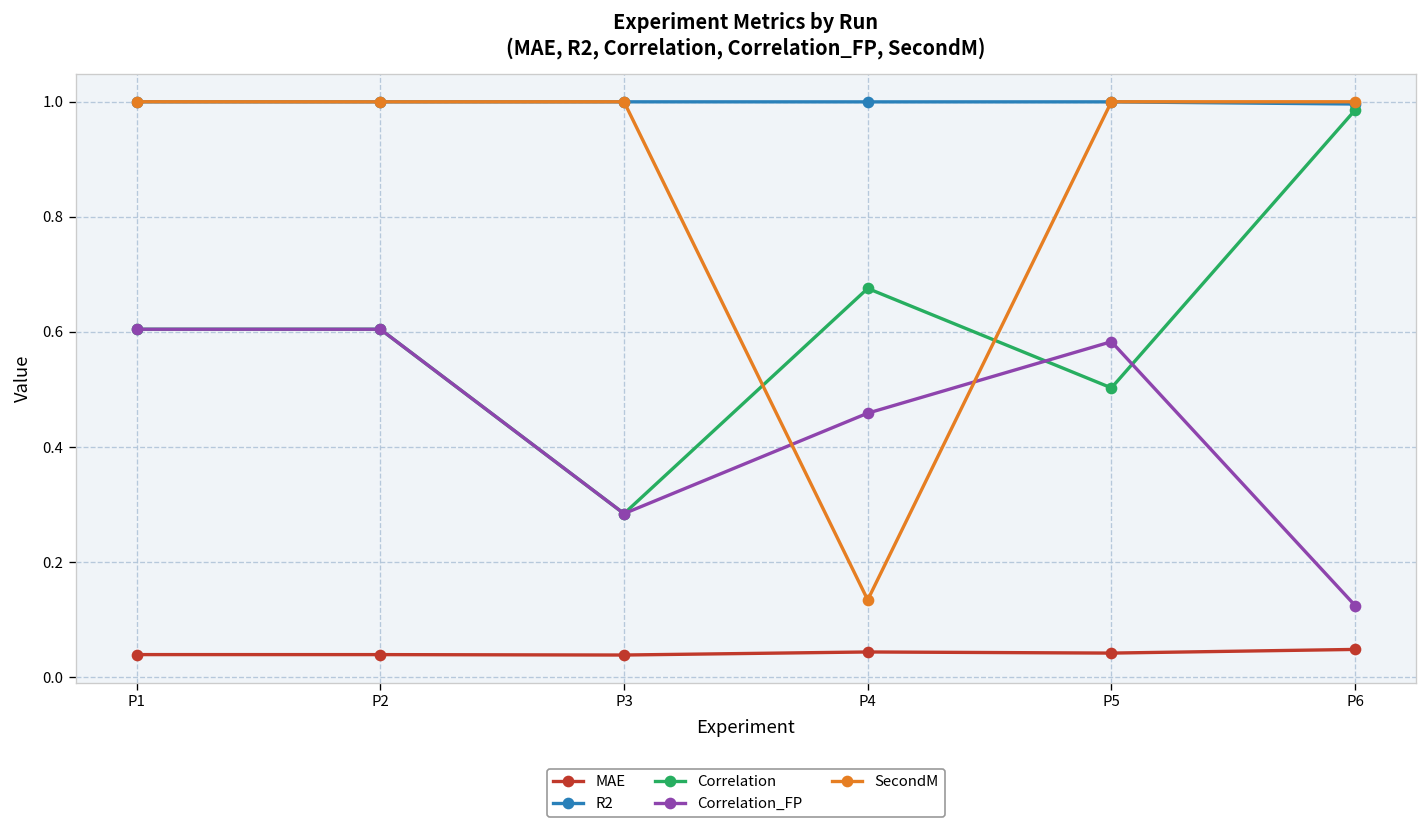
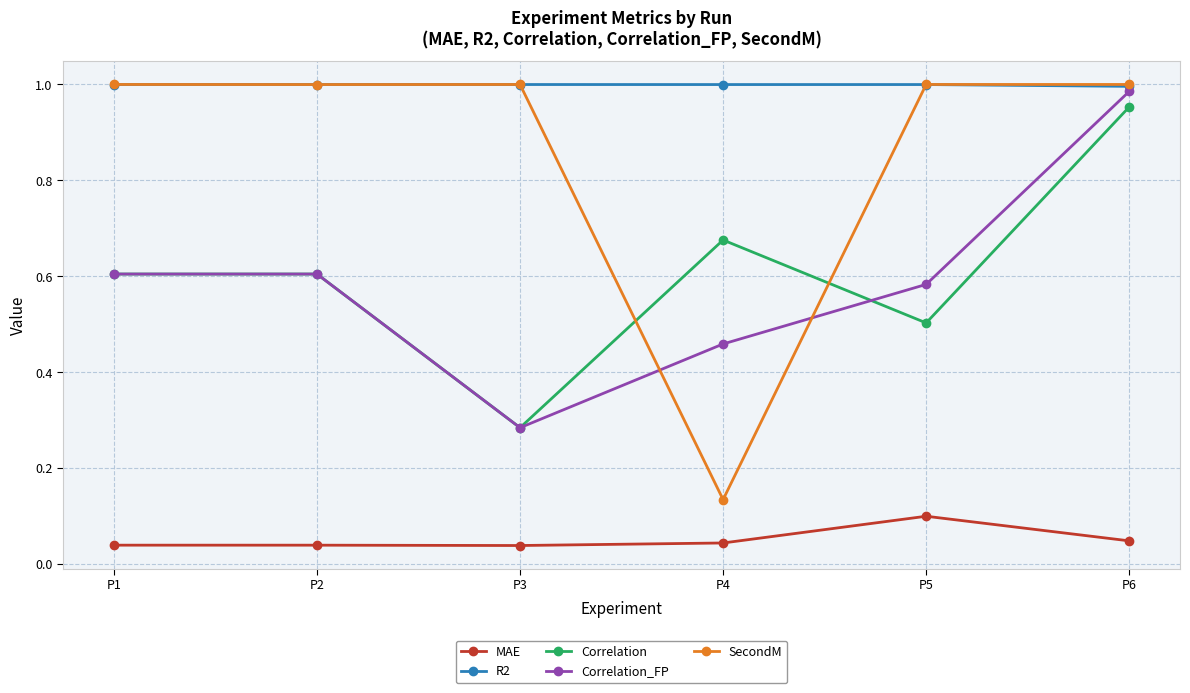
  {
    "MAE": {
      "P1": 0.04,
      "P2": 0.04,
      "P3": 0.04,
      "P4": 0.04,
-     "P5": 0.04,
+     "P5": 0.10,
      "P6": 0.05
    },
    "R2": {
      "P4": 1.00
    },
    "Correlation": {
      "P4": 0.68,
      "P5": 0.50,
-     "P6": 0.99
+     "P6": 0.95
    },
    "Correlation_FP": {
      "P4": 0.46,
      "P5": 0.58,
-     "P6": 0.12
+     "P6": 0.99
    },
    "SecondM": {
      "P4": 0.13
    }
  }
